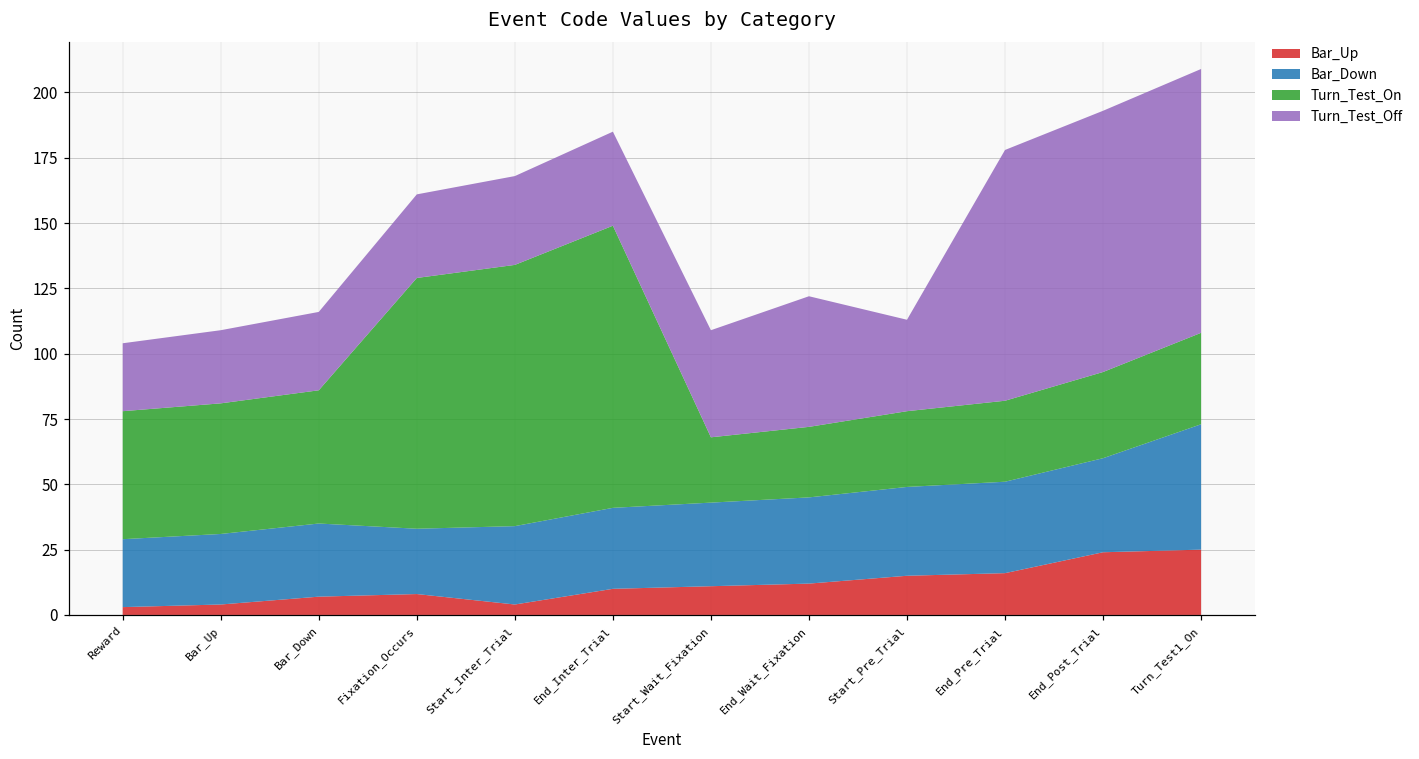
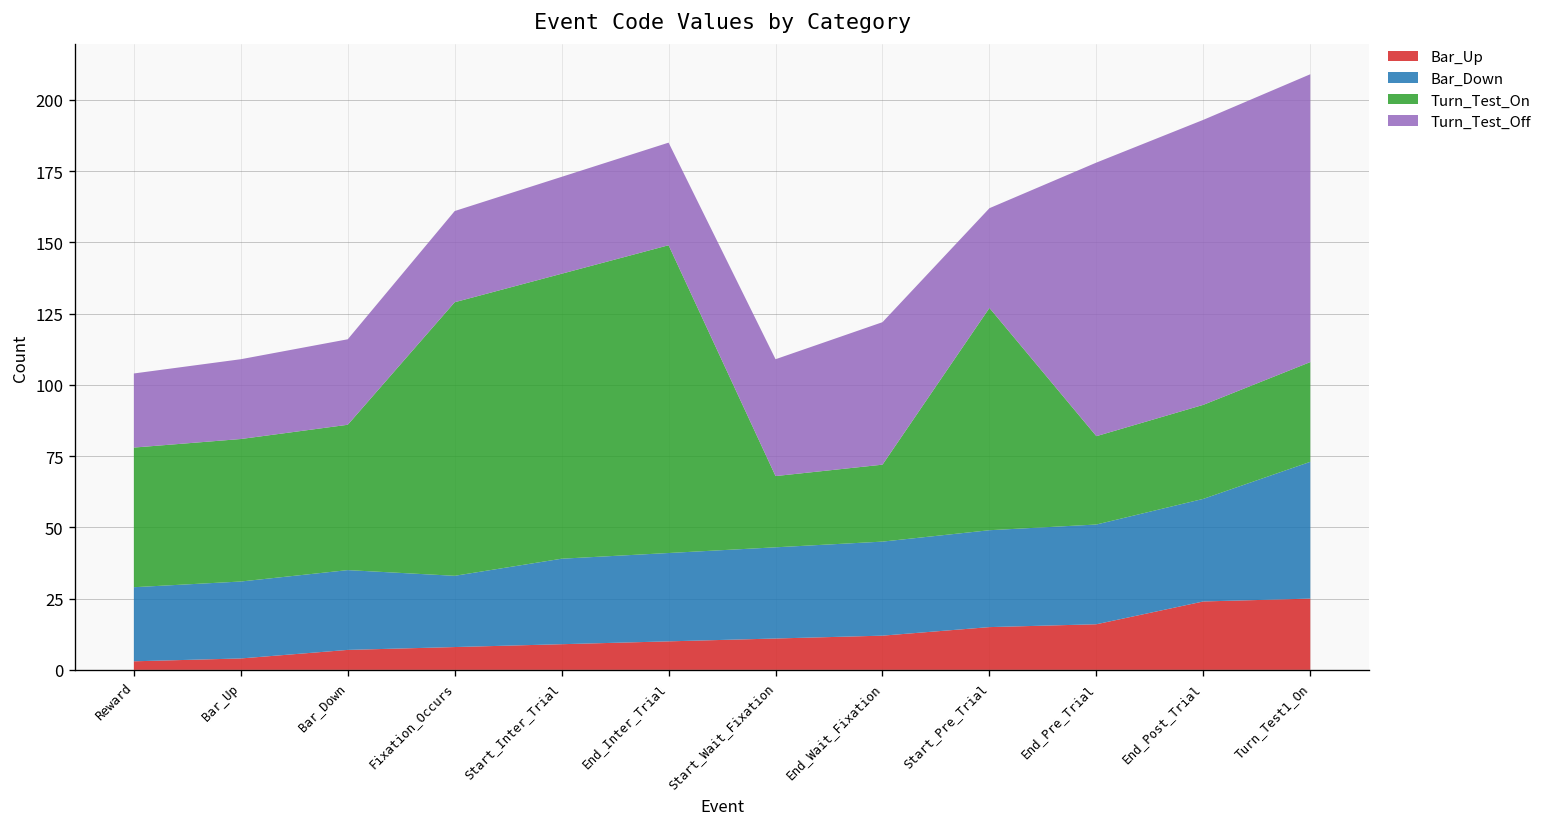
  {
    "Bar_Up": {
      "Reward": 3,
      "Bar_Up": 4,
      "Bar_Down": 7,
      "Fixation_Occurs": 8,
-     "Start_Inter_Trial": 4,
+     "Start_Inter_Trial": 9,
      "End_Inter_Trial": 10,
      "Start_Wait_Fixation": 11,
      "End_Wait_Fixation": 12,
      "Start_Pre_Trial": 15,
      "End_Pre_Trial": 16,
      "End_Post_Trial": 24,
      "Turn_Test1_On": 25
    },
    "Bar_Down": {
      "Reward": 26,
      "Bar_Up": 27,
      "Bar_Down": 28,
      "Fixation_Occurs": 25,
      "Start_Inter_Trial": 30,
      "End_Inter_Trial": 31,
      "Start_Wait_Fixation": 32,
      "End_Wait_Fixation": 33,
      "Start_Pre_Trial": 34,
      "End_Pre_Trial": 35,
      "End_Post_Trial": 36,
      "Turn_Test1_On": 48
    },
    "Turn_Test_On": {
      "Reward": 49,
      "Bar_Up": 50,
      "Bar_Down": 51,
      "Fixation_Occurs": 96,
      "Start_Inter_Trial": 100,
      "End_Inter_Trial": 108,
      "Start_Wait_Fixation": 25,
      "End_Wait_Fixation": 27,
-     "Start_Pre_Trial": 29,
+     "Start_Pre_Trial": 78,
      "End_Pre_Trial": 31,
      "End_Post_Trial": 33,
      "Turn_Test1_On": 35
    },
    "Turn_Test_Off": {
      "Reward": 26,
      "Bar_Up": 28,
      "Bar_Down": 30,
      "Fixation_Occurs": 32,
      "Start_Inter_Trial": 34,
      "End_Inter_Trial": 36,
      "Start_Wait_Fixation": 41,
      "End_Wait_Fixation": 50,
      "Start_Pre_Trial": 35,
      "End_Pre_Trial": 96,
      "End_Post_Trial": 100,
      "Turn_Test1_On": 101
    }
  }
